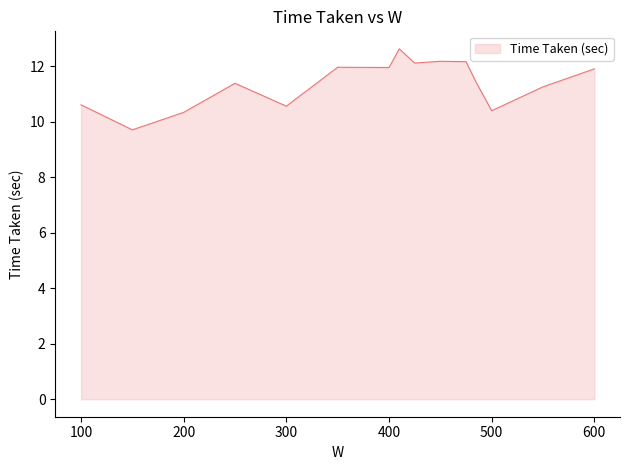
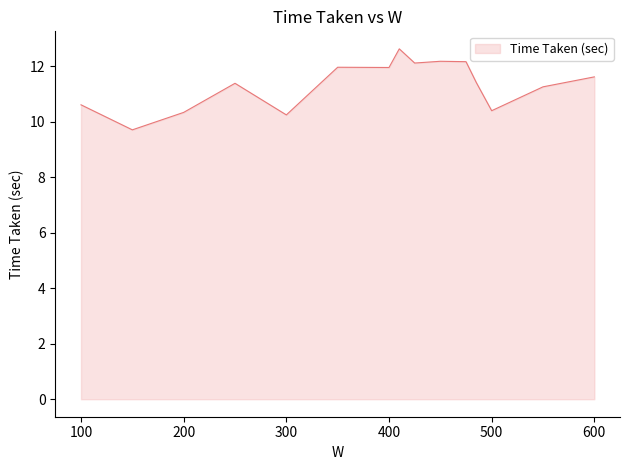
  {
    "100": 10.6,
    "200": 10.3,
-   "300": 10.6,
+   "300": 10.3,
    "400": 12.0,
    "500": 10.4,
-   "600": 11.9
+   "600": 11.6
  }
